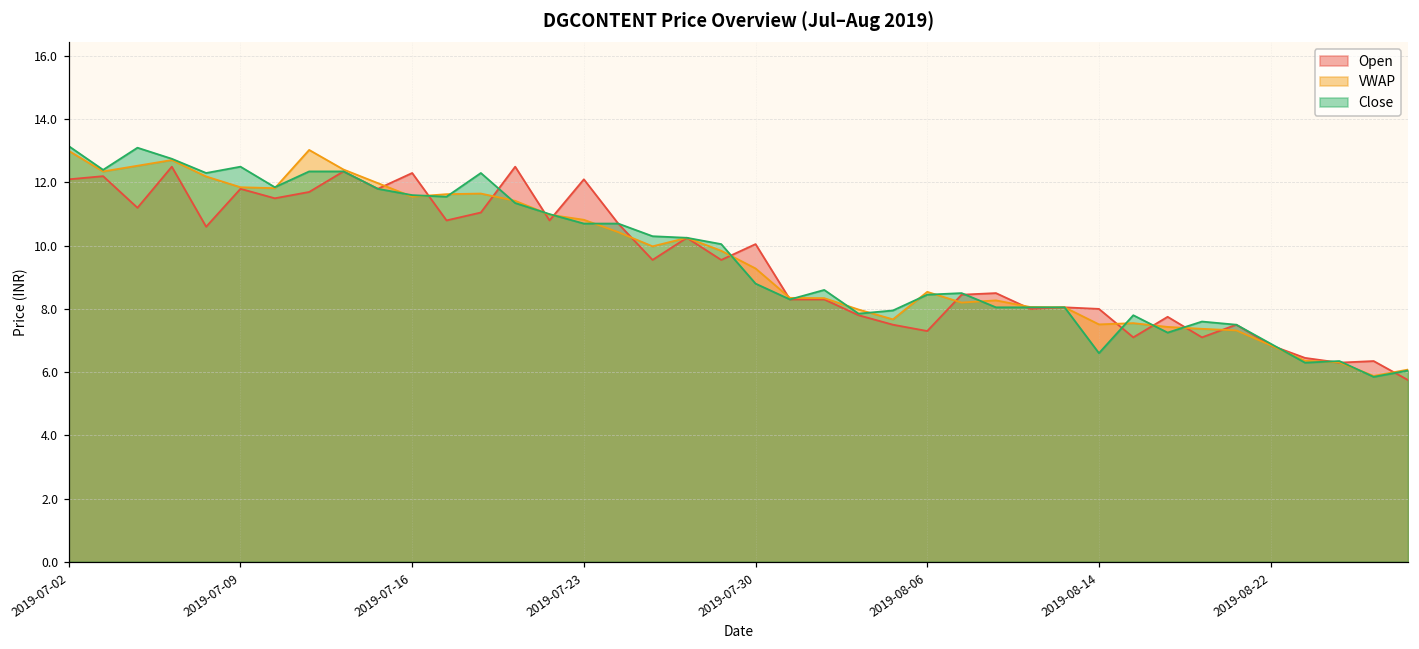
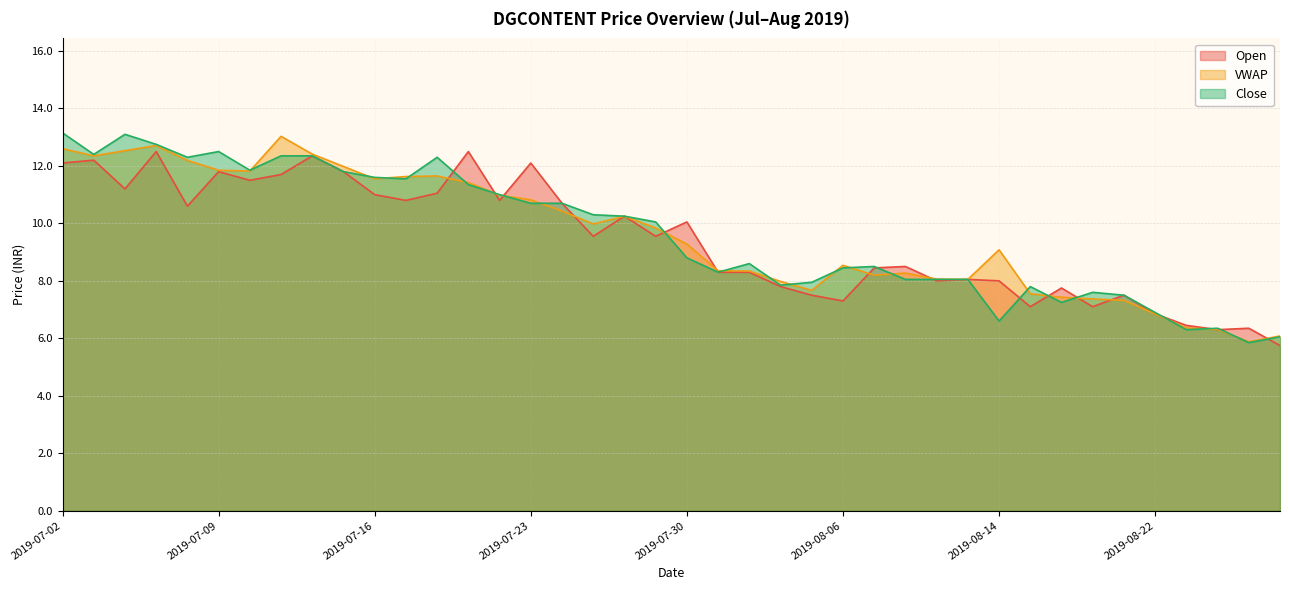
  {
    "Open": {
      "2019-07-02": 12.1,
-     "2019-07-16": 12.3,
+     "2019-07-16": 11.0,
      "2019-07-23": 12.1,
      "2019-07-30": 10.1,
      "2019-08-06": 7.3,
      "2019-08-14": 8.0
    },
    "VWAP": {
-     "2019-07-02": 13.0,
+     "2019-07-02": 12.6,
      "2019-07-23": 10.8,
      "2019-07-30": 9.3,
      "2019-08-06": 8.5,
-     "2019-08-14": 7.5
+     "2019-08-14": 9.1
    },
    "Close": {
      "2019-07-02": 13.2,
      "2019-07-09": 12.5,
      "2019-07-23": 10.7,
      "2019-07-30": 8.8,
      "2019-08-06": 8.5,
      "2019-08-14": 6.6
    }
  }
